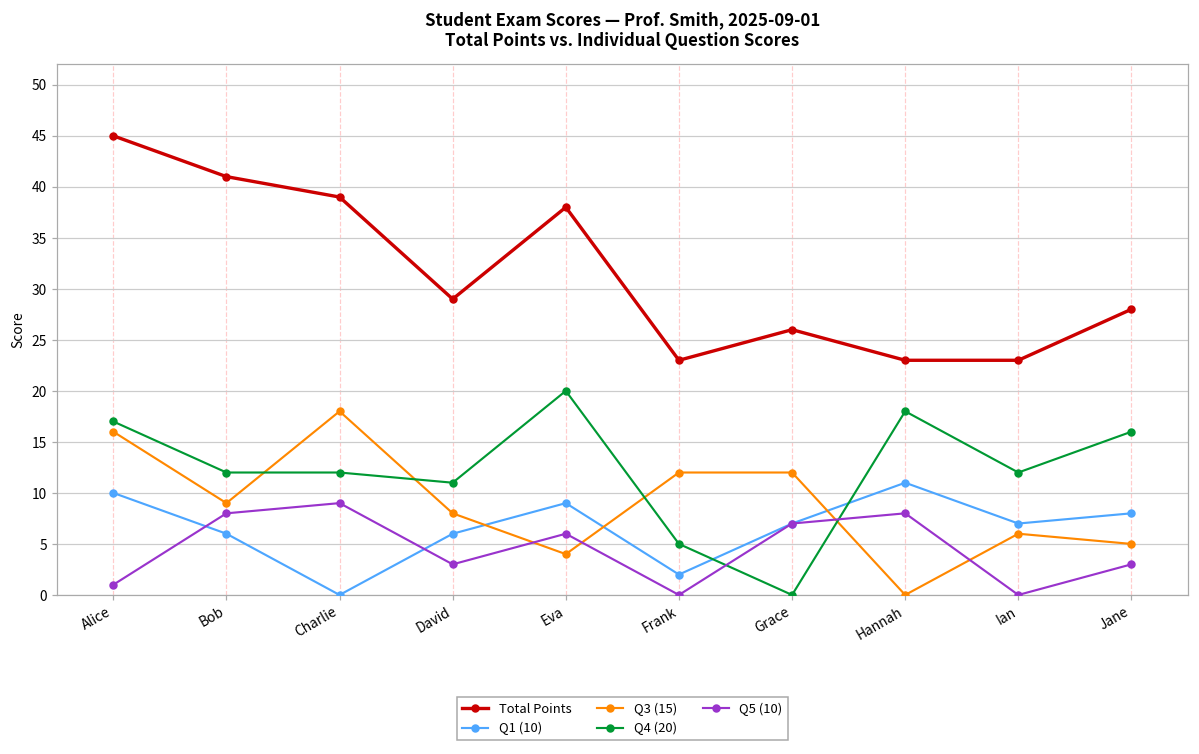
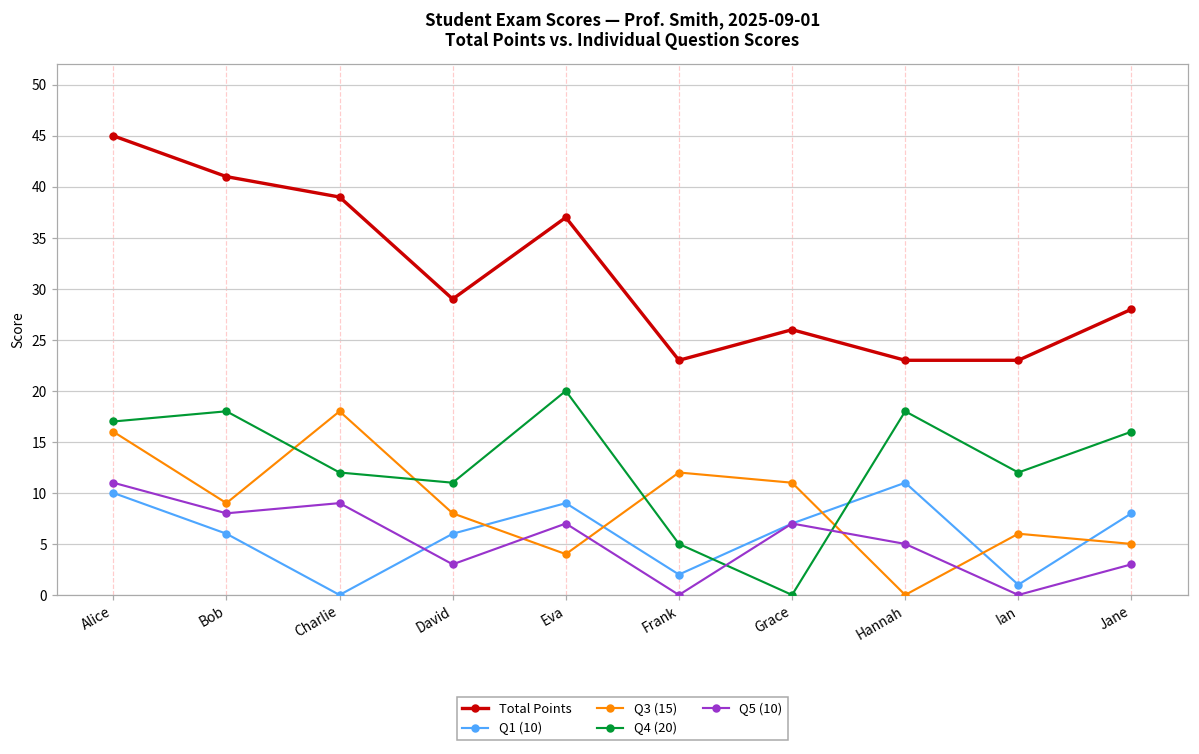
  {
    "Total Points": {
      "Alice": 45,
      "Bob": 41,
      "Charlie": 39,
      "David": 29,
-     "Eva": 38,
+     "Eva": 37,
      "Frank": 23,
      "Grace": 26,
      "Hannah": 23,
      "Ian": 23,
      "Jane": 28
    },
    "Q1 (10)": {
      "Alice": 10,
      "Bob": 6,
      "Charlie": 0,
      "David": 6,
      "Eva": 9,
      "Frank": 2,
      "Hannah": 11,
-     "Ian": 7,
+     "Ian": 1,
      "Jane": 8
    },
    "Q3 (15)": {
      "Alice": 16,
      "Bob": 9,
      "Charlie": 18,
      "David": 8,
      "Eva": 4,
      "Frank": 12,
-     "Grace": 12,
+     "Grace": 11,
      "Hannah": 0,
      "Ian": 6,
      "Jane": 5
    },
    "Q4 (20)": {
      "Alice": 17,
-     "Bob": 12,
+     "Bob": 18,
      "Charlie": 12,
      "David": 11,
      "Eva": 20,
      "Frank": 5,
      "Grace": 0,
      "Hannah": 18,
      "Ian": 12,
      "Jane": 16
    },
    "Q5 (10)": {
-     "Alice": 1,
+     "Alice": 11,
      "Bob": 8,
      "Charlie": 9,
      "David": 3,
-     "Eva": 6,
+     "Eva": 7,
      "Frank": 0,
-     "Hannah": 8,
+     "Hannah": 5,
      "Ian": 0,
      "Jane": 3
    }
  }
